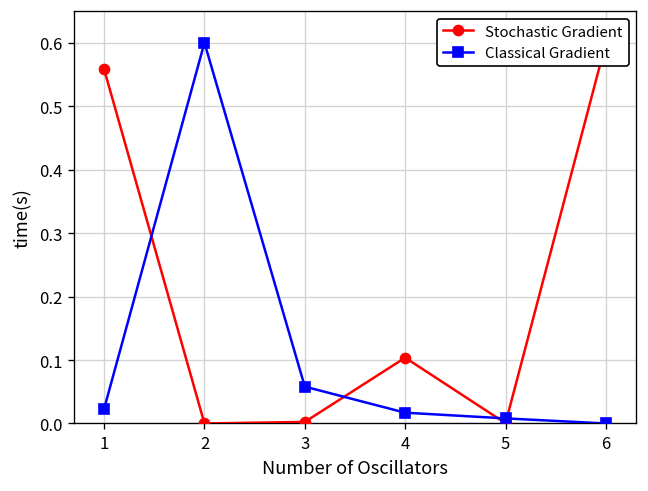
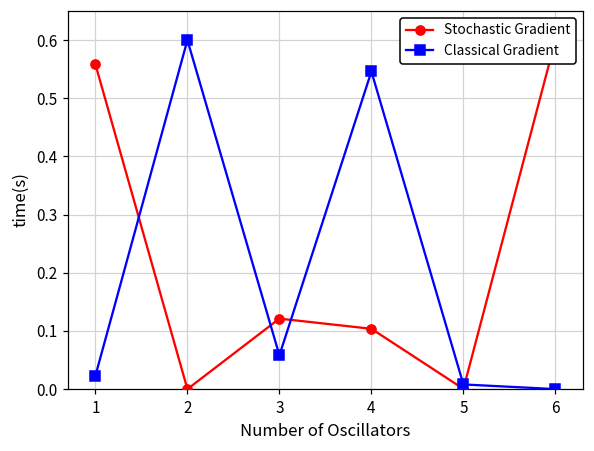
  {
    "Stochastic Gradient": {
      "1": 0.56,
      "2": 0.00,
-     "3": 0.00,
+     "3": 0.12,
      "4": 0.10,
      "5": 0.00
    },
    "Classical Gradient": {
      "1": 0.02,
      "2": 0.60,
      "3": 0.06,
-     "4": 0.02,
+     "4": 0.55,
      "5": 0.01,
      "6": 0.00
    }
  }
